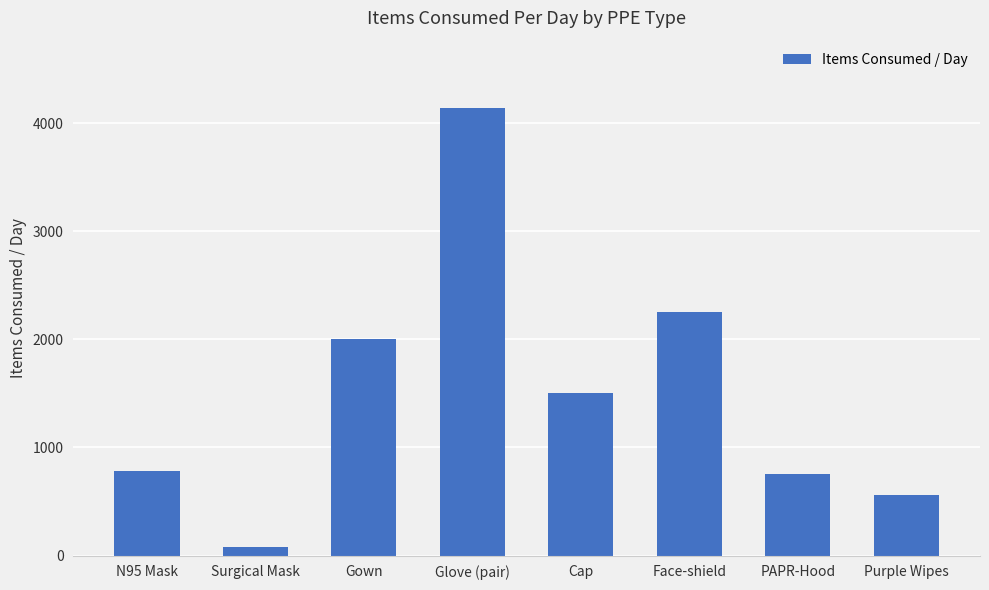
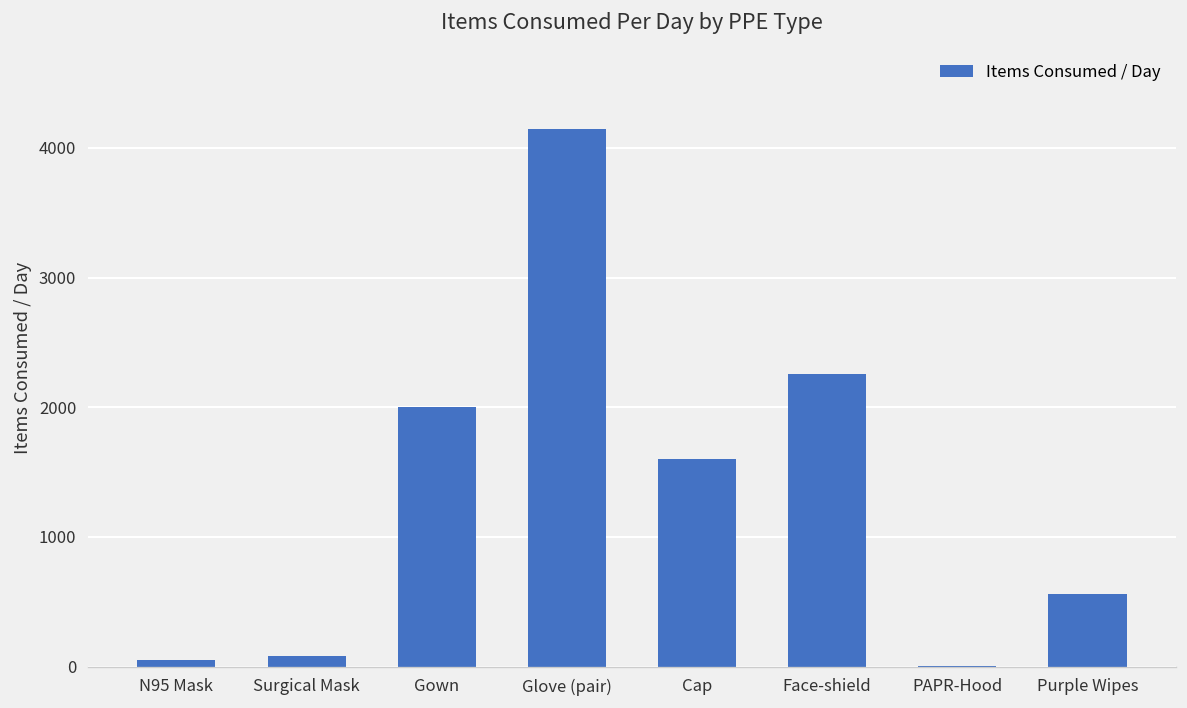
  {
-   "N95 Mask": 780,
+   "N95 Mask": 60,
    "Surgical Mask": 80,
    "Gown": 2000,
    "Glove (pair)": 4140,
-   "Cap": 1510,
+   "Cap": 1610,
    "Face-shield": 2260,
-   "PAPR-Hood": 750,
+   "PAPR-Hood": 0,
    "Purple Wipes": 560
  }
